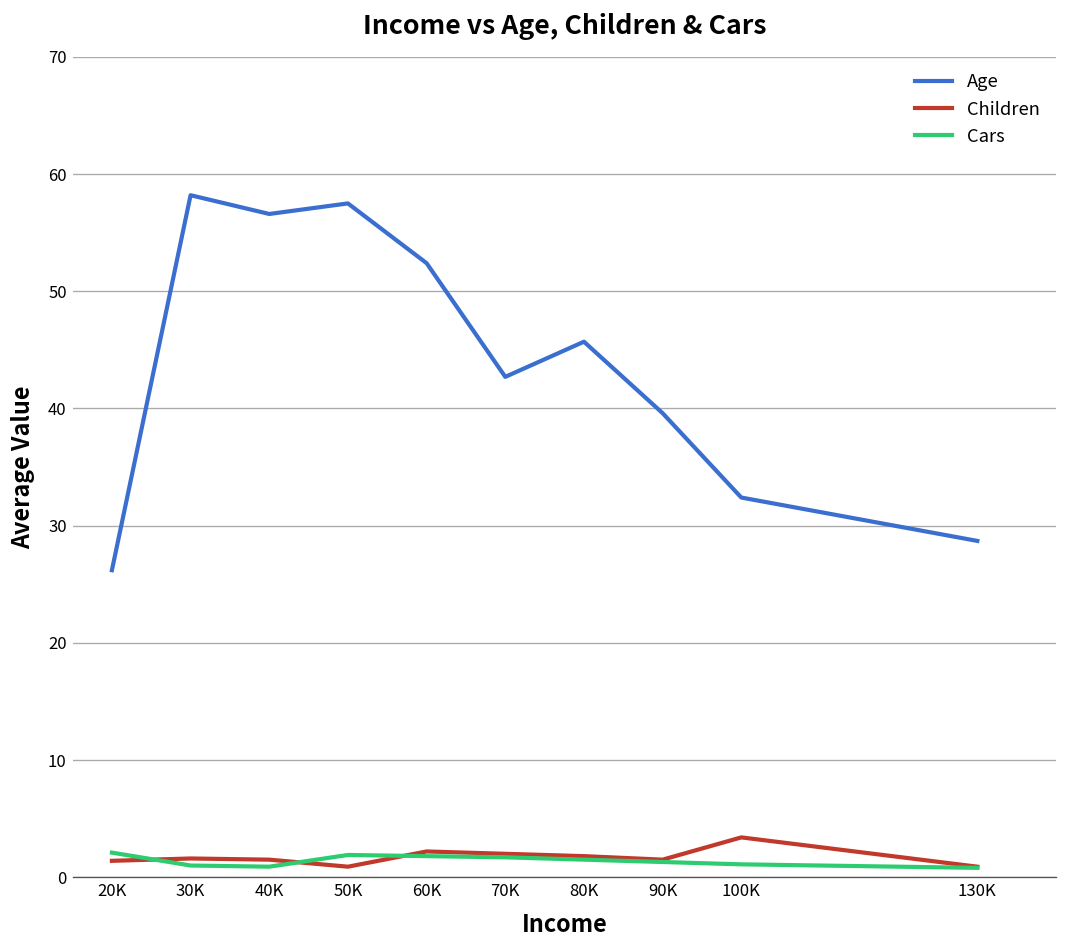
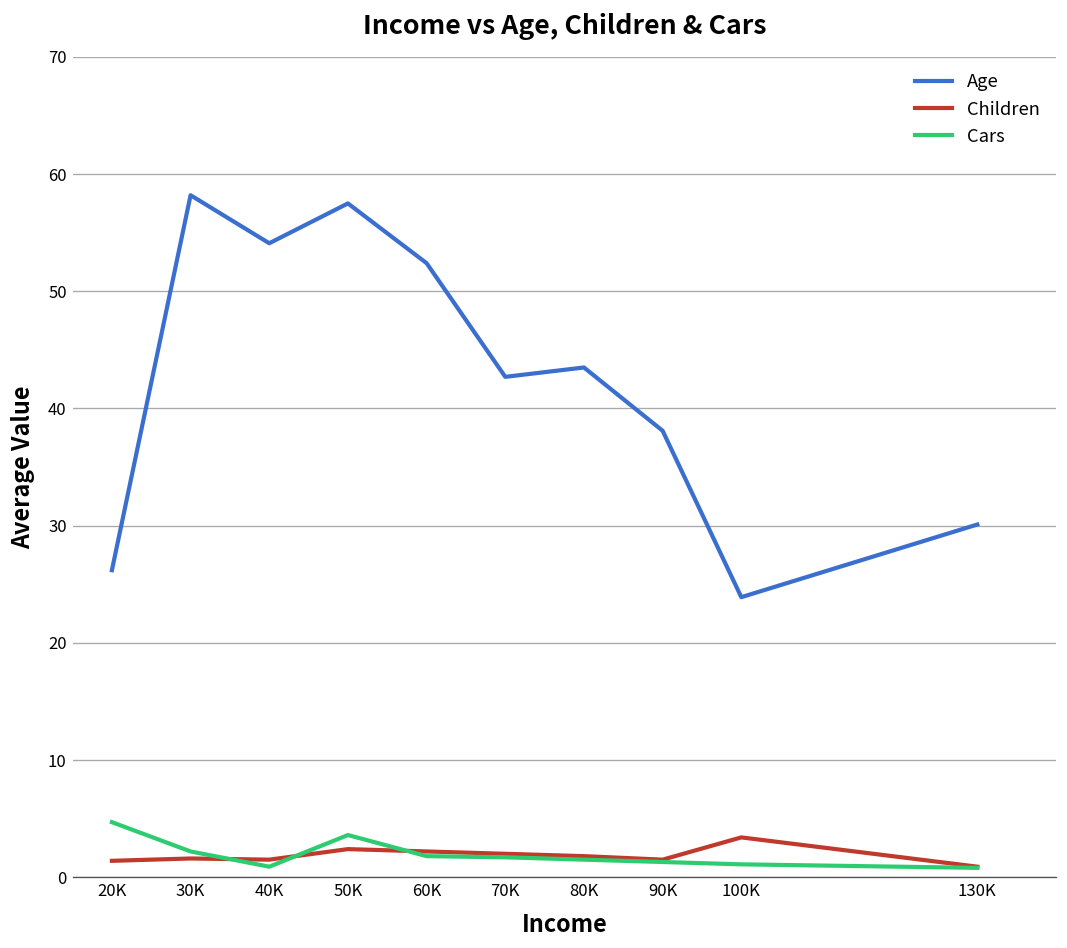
  {
    "Age": {
      "20K": 26,
      "30K": 58,
-     "40K": 57,
+     "40K": 54,
      "50K": 58,
      "60K": 52,
      "70K": 43,
-     "80K": 46,
-     "90K": 40,
-     "100K": 32,
-     "130K": 29
+     "80K": 44,
+     "90K": 38,
+     "100K": 24,
+     "130K": 30
    },
    "Children": {
      "20K": 1,
      "30K": 2,
      "40K": 2,
-     "50K": 1,
+     "50K": 2,
      "60K": 2,
      "70K": 2,
      "80K": 2,
      "100K": 3
    },
    "Cars": {
-     "20K": 2,
-     "30K": 1,
+     "20K": 5,
+     "30K": 2,
      "40K": 1,
-     "50K": 2,
+     "50K": 4,
      "60K": 2,
      "70K": 2,
      "80K": 2,
      "100K": 1
    }
  }
